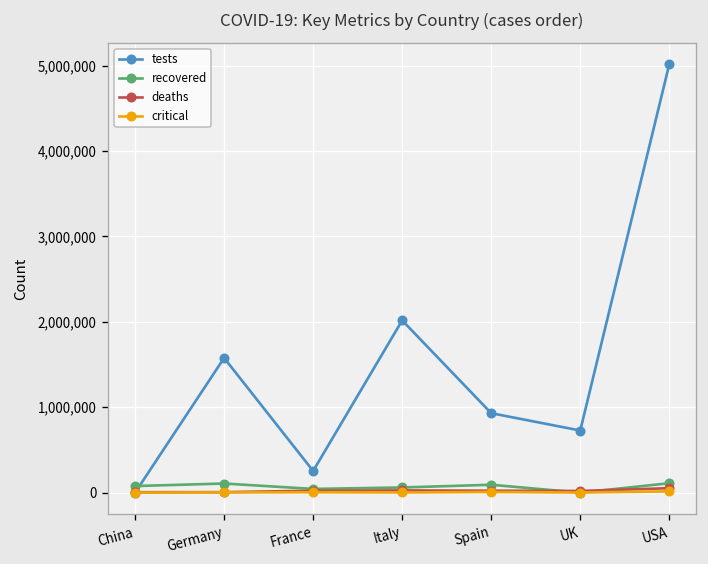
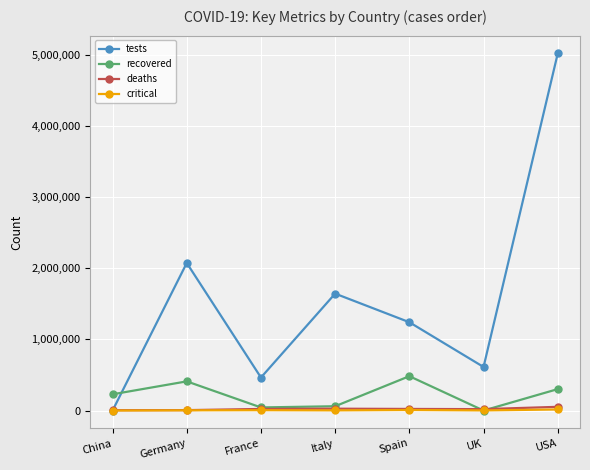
  {
    "tests": {
-     "Germany": "1,600,000",
-     "France": "300,000",
-     "Italy": "2,000,000",
-     "Spain": "900,000",
-     "UK": "700,000",
+     "Germany": "2,100,000",
+     "France": "500,000",
+     "Italy": "1,600,000",
+     "Spain": "1,200,000",
+     "UK": "600,000",
      "USA": "5,000,000"
    },
    "recovered": {
-     "China": "100,000",
-     "Germany": "100,000",
-     "Spain": "100,000",
-     "USA": "100,000"
+     "China": "200,000",
+     "Germany": "400,000",
+     "Spain": "500,000",
+     "USA": "300,000"
    },
    "deaths": {
      "USA": "100,000"
    },
    "critical": {
      "USA": "0"
    }
  }
